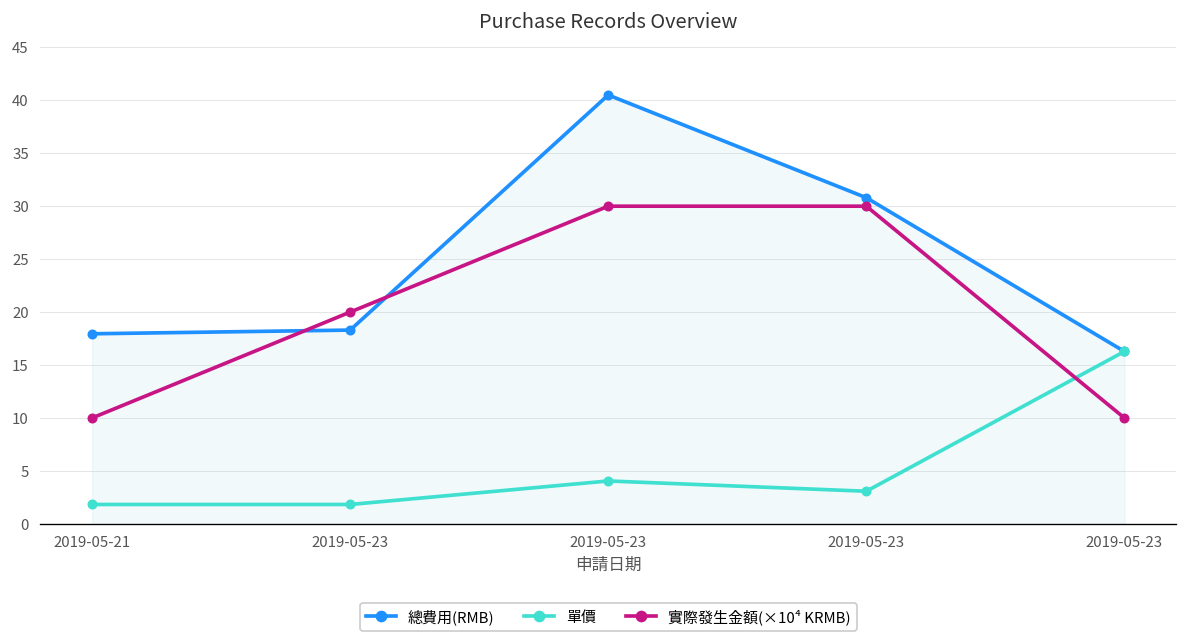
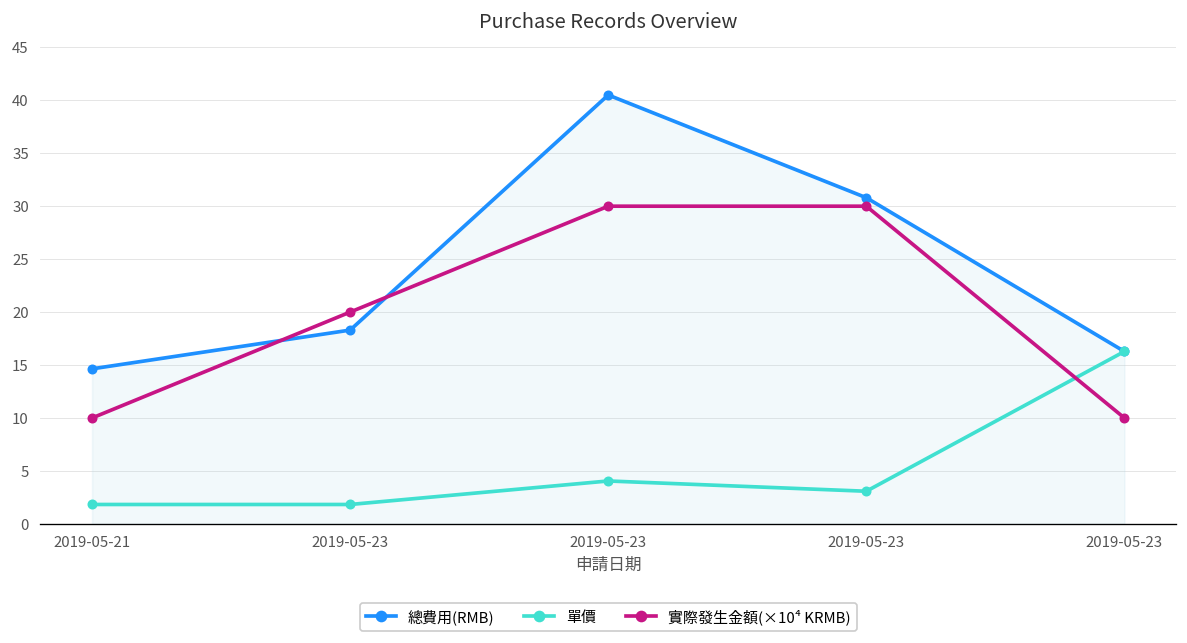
  {
    "總費用(RMB)": {
-     "2019-05-21": 18
+     "2019-05-21": 15
    },
    "單價": {
      "2019-05-21": 2
    },
    "實際發生金額(×10⁴ KRMB)": {
      "2019-05-21": 10
    }
  }
